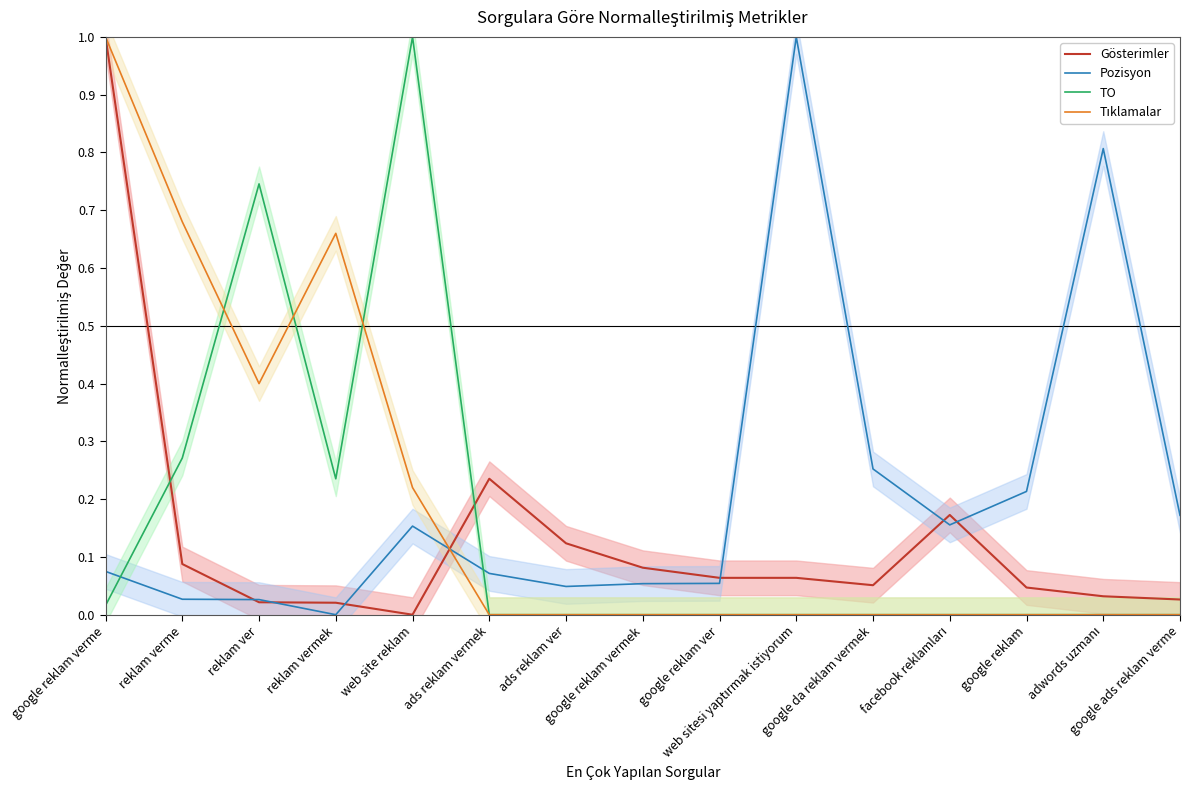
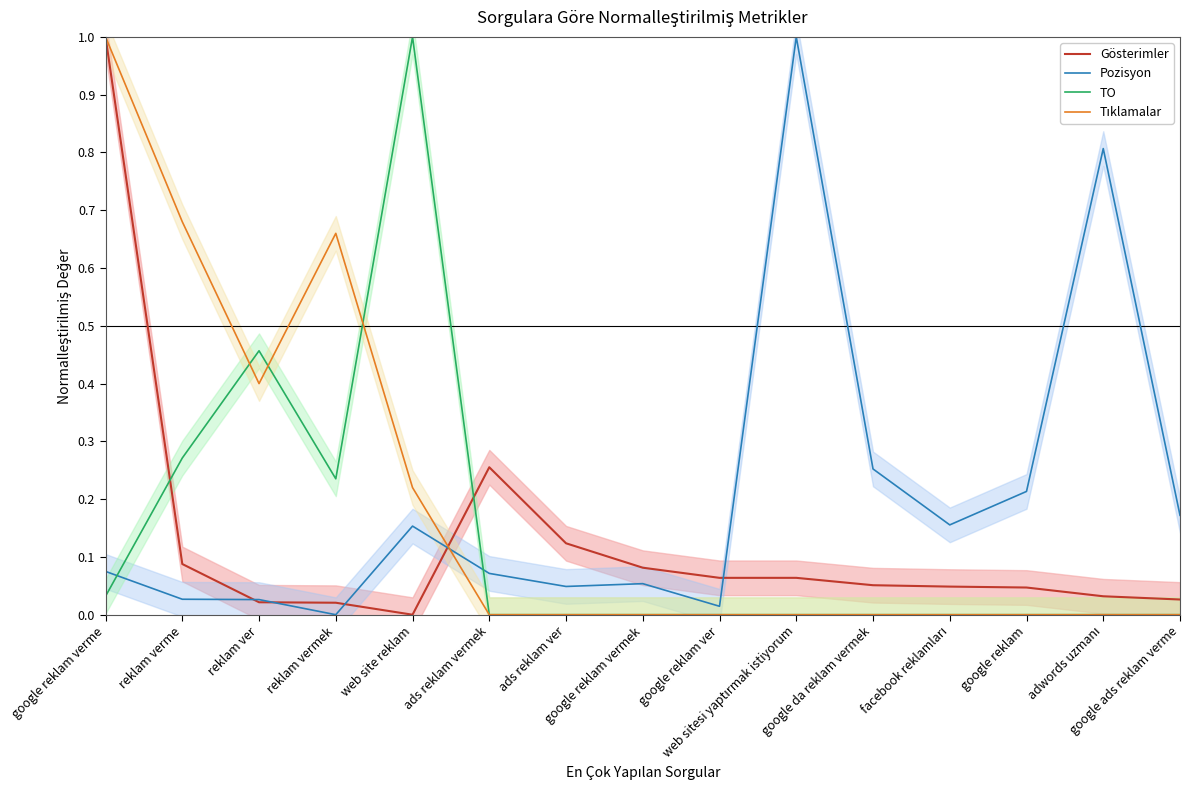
  {
    "Gösterimler": {
      "reklam verme": 0.09,
      "reklam ver": 0.02,
      "reklam vermek": 0.02,
      "web site reklam": 0.00,
-     "ads reklam vermek": 0.24,
+     "ads reklam vermek": 0.26,
      "ads reklam ver": 0.12,
      "google reklam ver": 0.06,
      "web sitesi yaptırmak istiyorum": 0.06,
      "google da reklam vermek": 0.05,
-     "facebook reklamları": 0.17,
+     "facebook reklamları": 0.05,
      "google reklam": 0.05
    },
    "Pozisyon": {
      "google reklam verme": 0.07,
      "reklam verme": 0.03,
      "reklam ver": 0.03,
      "reklam vermek": 0.00,
      "web site reklam": 0.15,
      "ads reklam vermek": 0.07,
      "ads reklam ver": 0.05,
      "google reklam vermek": 0.05,
-     "google reklam ver": 0.05,
+     "google reklam ver": 0.01,
      "web sitesi yaptırmak istiyorum": 1.00,
      "google da reklam vermek": 0.25,
      "facebook reklamları": 0.16,
      "google reklam": 0.21,
      "adwords uzmanı": 0.81,
      "google ads reklam verme": 0.17
    },
    "TO": {
-     "google reklam verme": 0.02,
+     "google reklam verme": 0.03,
      "reklam verme": 0.27,
-     "reklam ver": 0.75,
+     "reklam ver": 0.46,
      "reklam vermek": 0.24,
      "web site reklam": 1.00
    },
    "Tıklamalar": {
      "reklam verme": 0.68,
      "reklam ver": 0.40,
      "reklam vermek": 0.66,
      "web site reklam": 0.22
    }
  }
